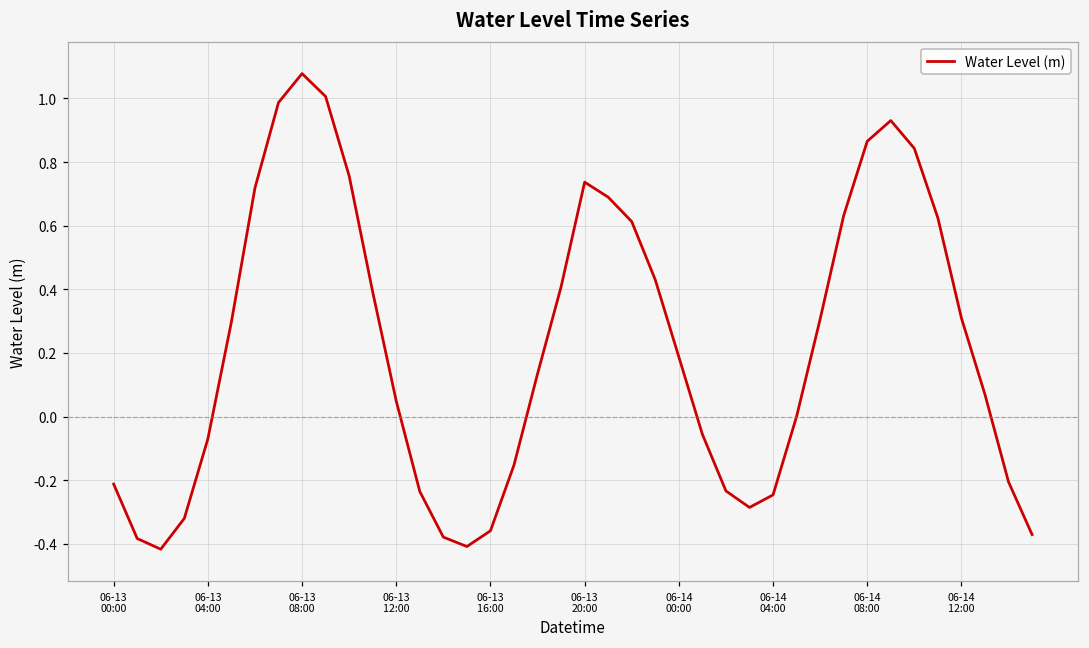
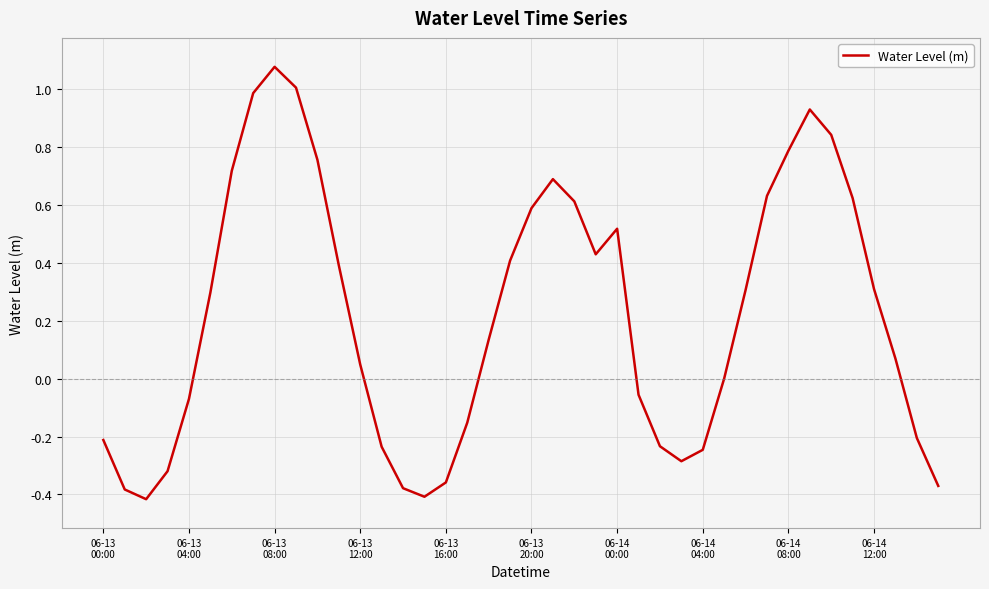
  {
    "06-13 00:00": -0.21,
    "06-13 04:00": -0.07,
    "06-13 08:00": 1.08,
    "06-13 12:00": 0.05,
    "06-13 16:00": -0.36,
-   "06-13 20:00": 0.74,
-   "06-14 00:00": 0.19,
+   "06-13 20:00": 0.59,
+   "06-14 00:00": 0.52,
    "06-14 04:00": -0.25,
-   "06-14 08:00": 0.87,
+   "06-14 08:00": 0.79,
    "06-14 12:00": 0.31
  }
